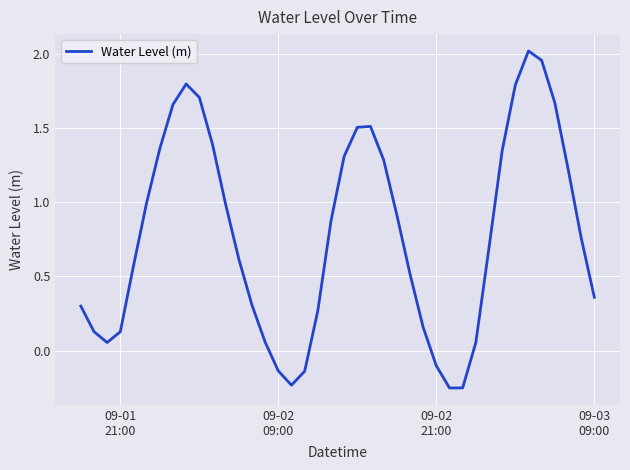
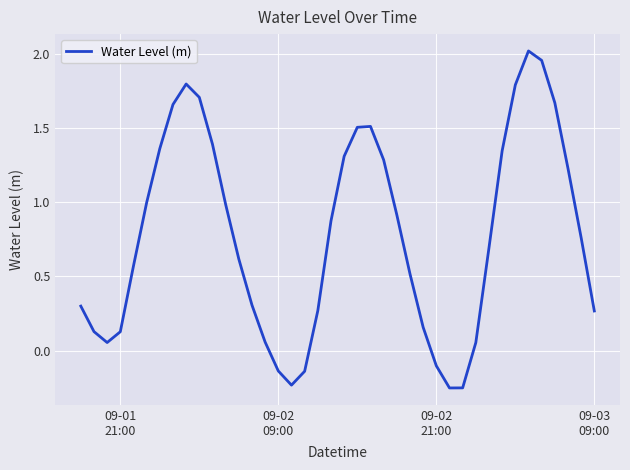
  {
    "09-01 21:00": 0.13,
    "09-02 09:00": -0.14,
    "09-02 21:00": -0.10,
-   "09-03 09:00": 0.36
+   "09-03 09:00": 0.27
  }
